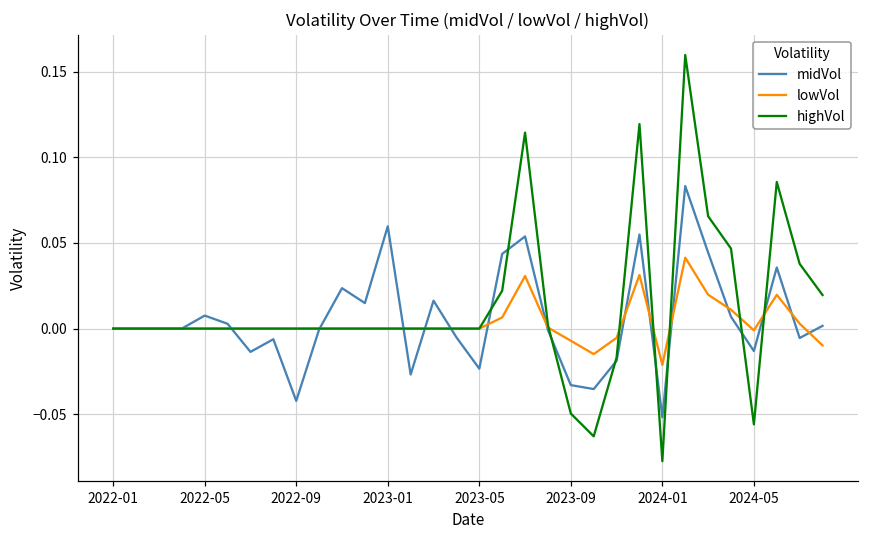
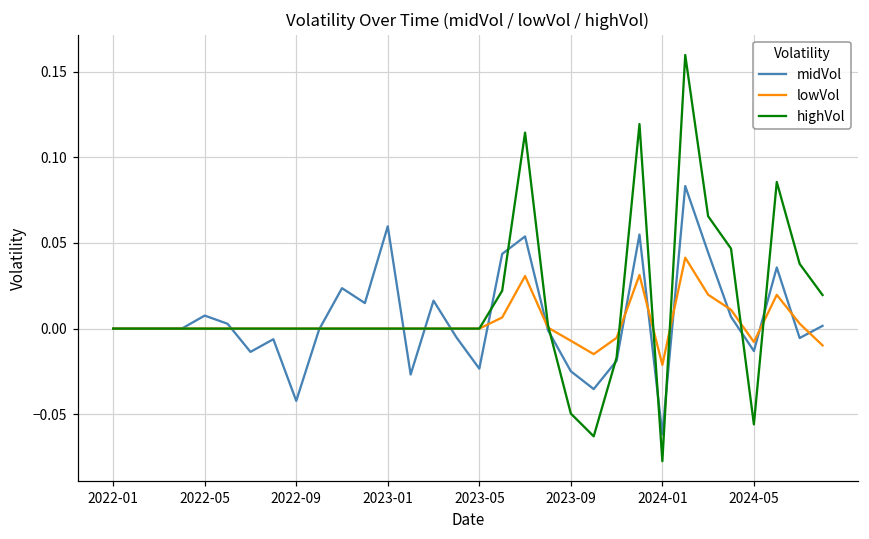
  {
    "midVol": {
      "2022-05": 0.008,
      "2022-09": -0.042,
      "2023-01": 0.060,
      "2023-05": -0.023,
-     "2023-09": -0.033,
-     "2024-01": -0.052,
+     "2023-09": -0.025,
+     "2024-01": -0.062,
      "2024-05": -0.013
    },
    "lowVol": {
      "2023-09": -0.007,
      "2024-01": -0.021,
-     "2024-05": -0.001
+     "2024-05": -0.008
    },
    "highVol": {
      "2023-09": -0.050,
      "2024-01": -0.077,
      "2024-05": -0.056
    }
  }
